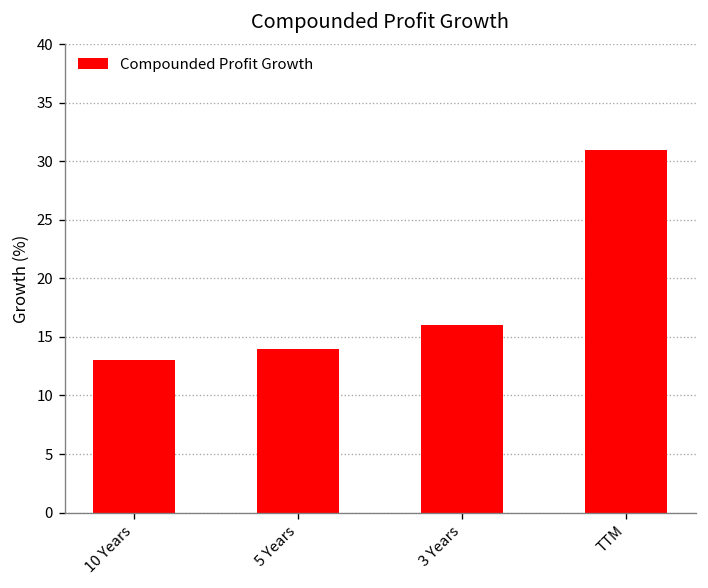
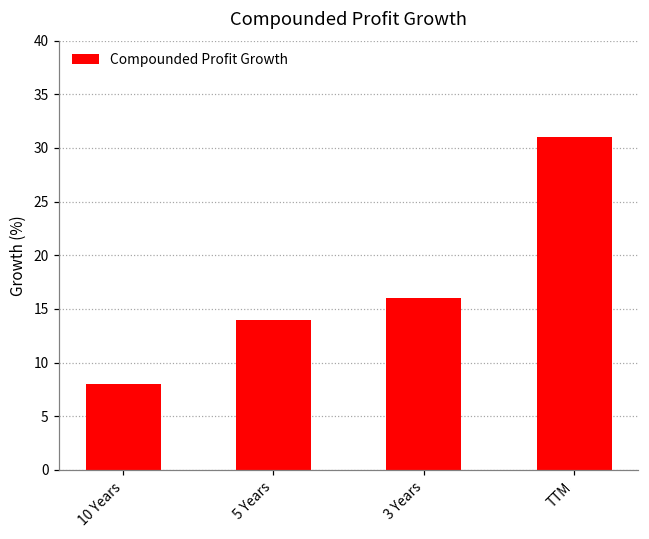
  {
-   "10 Years": 13,
+   "10 Years": 8,
    "5 Years": 14,
    "3 Years": 16,
    "TTM": 31
  }
